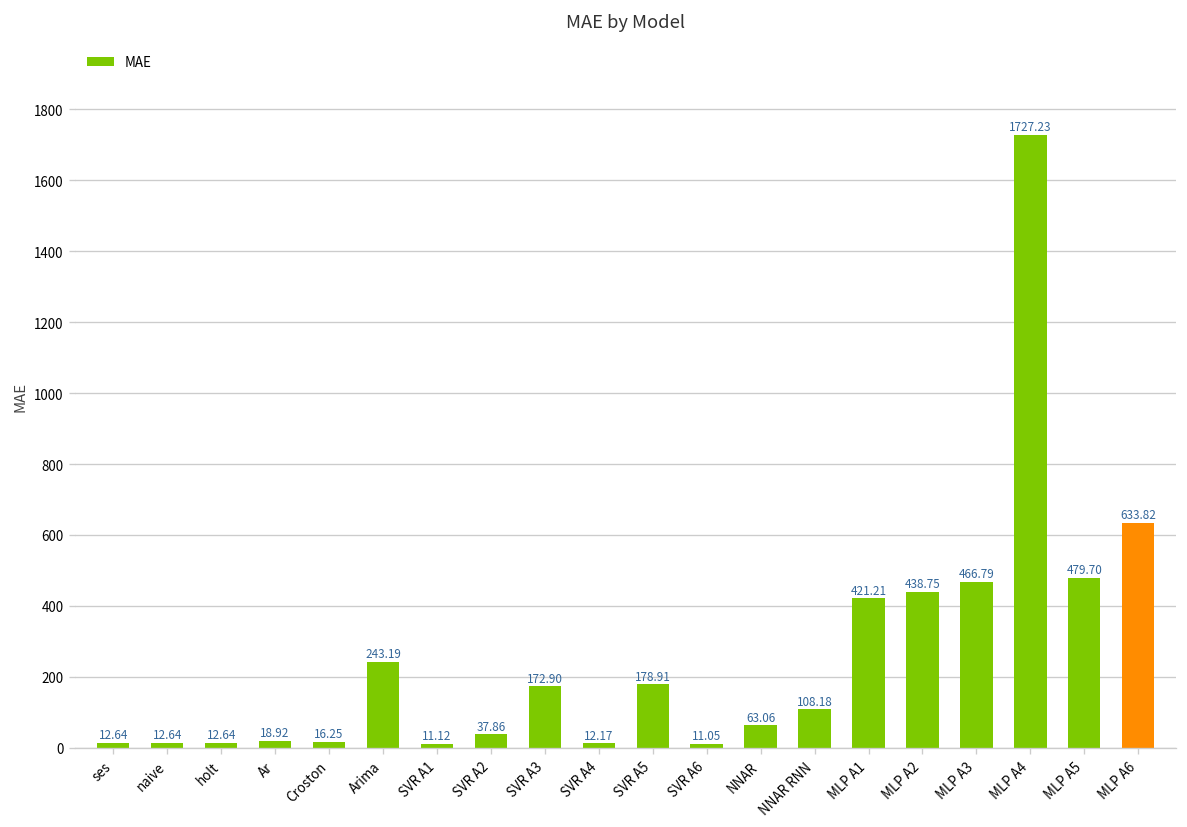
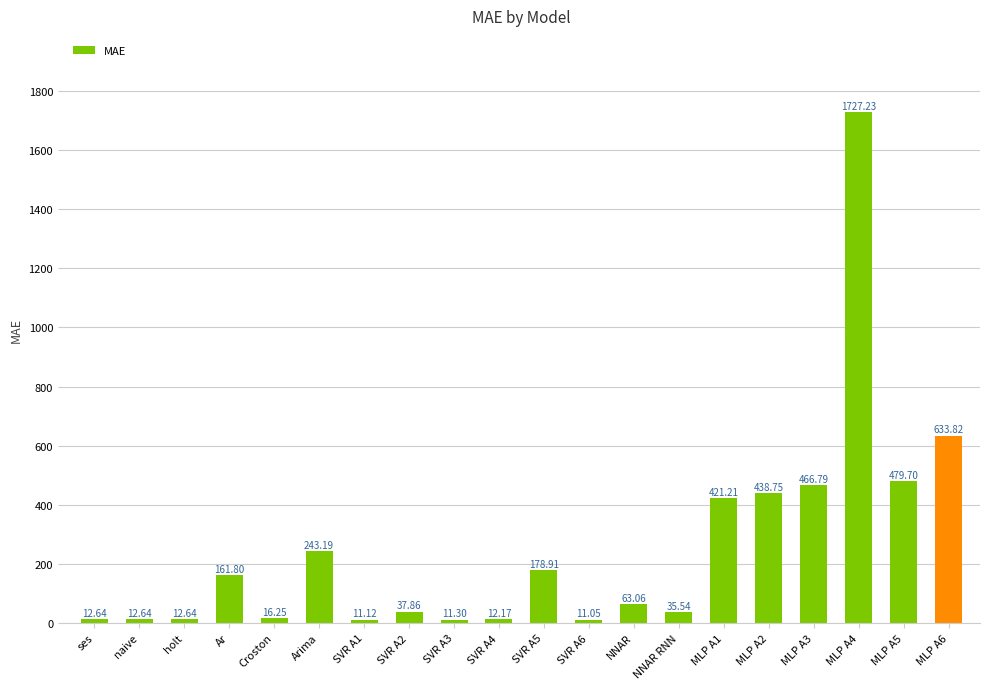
  {
    "ses": 12.64,
    "naive": 12.64,
    "holt": 12.64,
-   "Ar": 18.92,
+   "Ar": 161.80,
    "Croston": 16.25,
    "Arima": 243.19,
    "SVR A1": 11.12,
    "SVR A2": 37.86,
-   "SVR A3": 172.90,
+   "SVR A3": 11.30,
    "SVR A4": 12.17,
    "SVR A5": 178.91,
    "SVR A6": 11.05,
    "NNAR": 63.06,
-   "NNAR RNN": 108.18,
+   "NNAR RNN": 35.54,
    "MLP A1": 421.21,
    "MLP A2": 438.75,
    "MLP A3": 466.79,
    "MLP A4": 1727.23,
    "MLP A5": 479.70,
    "MLP A6": 633.82
  }
